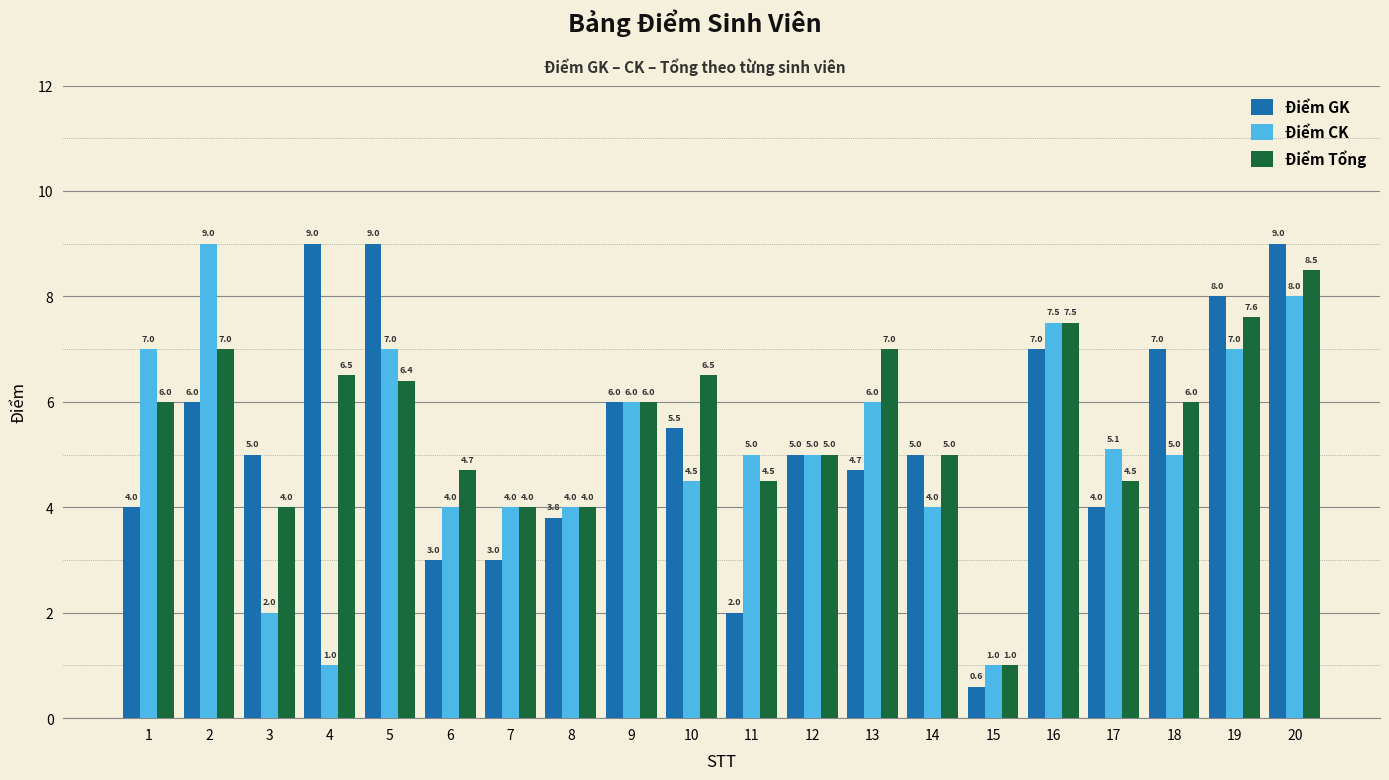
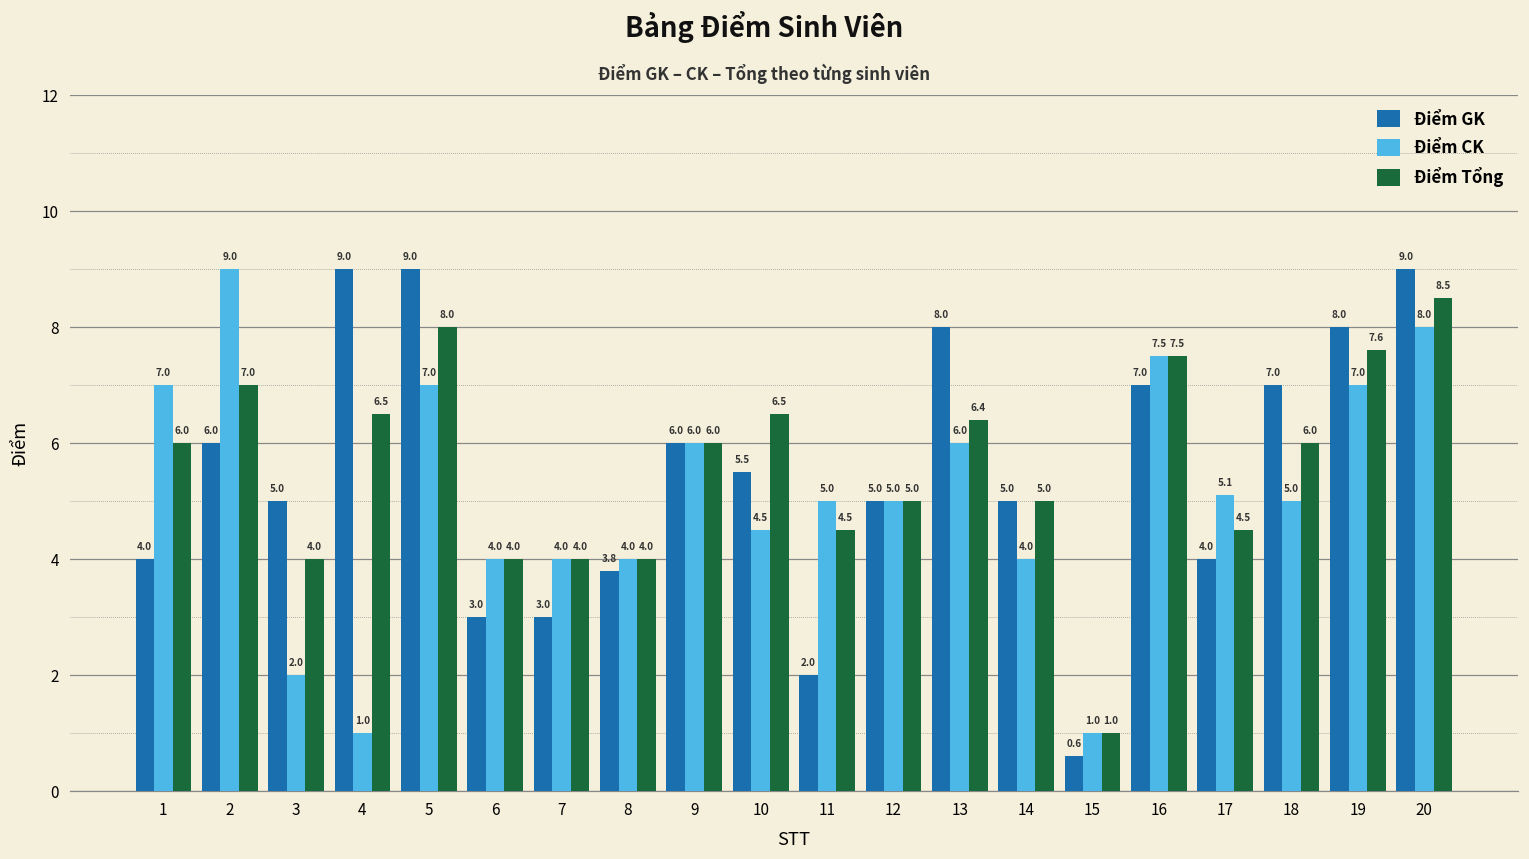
  {
    "Điểm GK": {
      "1": 4.0,
      "2": 6.0,
      "3": 5.0,
      "4": 9.0,
      "5": 9.0,
      "6": 3.0,
      "7": 3.0,
      "8": 3.8,
      "9": 6.0,
      "10": 5.5,
      "11": 2.0,
      "12": 5.0,
-     "13": 4.7,
+     "13": 8.0,
      "14": 5.0,
      "15": 0.6,
      "16": 7.0,
      "17": 4.0,
      "18": 7.0,
      "19": 8.0,
      "20": 9.0
    },
    "Điểm CK": {
      "1": 7.0,
      "2": 9.0,
      "3": 2.0,
      "4": 1.0,
      "5": 7.0,
      "6": 4.0,
      "7": 4.0,
      "8": 4.0,
      "9": 6.0,
      "10": 4.5,
      "11": 5.0,
      "12": 5.0,
      "13": 6.0,
      "14": 4.0,
      "15": 1.0,
      "16": 7.5,
      "17": 5.1,
      "18": 5.0,
      "19": 7.0,
      "20": 8.0
    },
    "Điểm Tổng": {
      "1": 6.0,
      "2": 7.0,
      "3": 4.0,
      "4": 6.5,
-     "5": 6.4,
-     "6": 4.7,
+     "5": 8.0,
+     "6": 4.0,
      "7": 4.0,
      "8": 4.0,
      "9": 6.0,
      "10": 6.5,
      "11": 4.5,
      "12": 5.0,
-     "13": 7.0,
+     "13": 6.4,
      "14": 5.0,
      "15": 1.0,
      "16": 7.5,
      "17": 4.5,
      "18": 6.0,
      "19": 7.6,
      "20": 8.5
    }
  }
